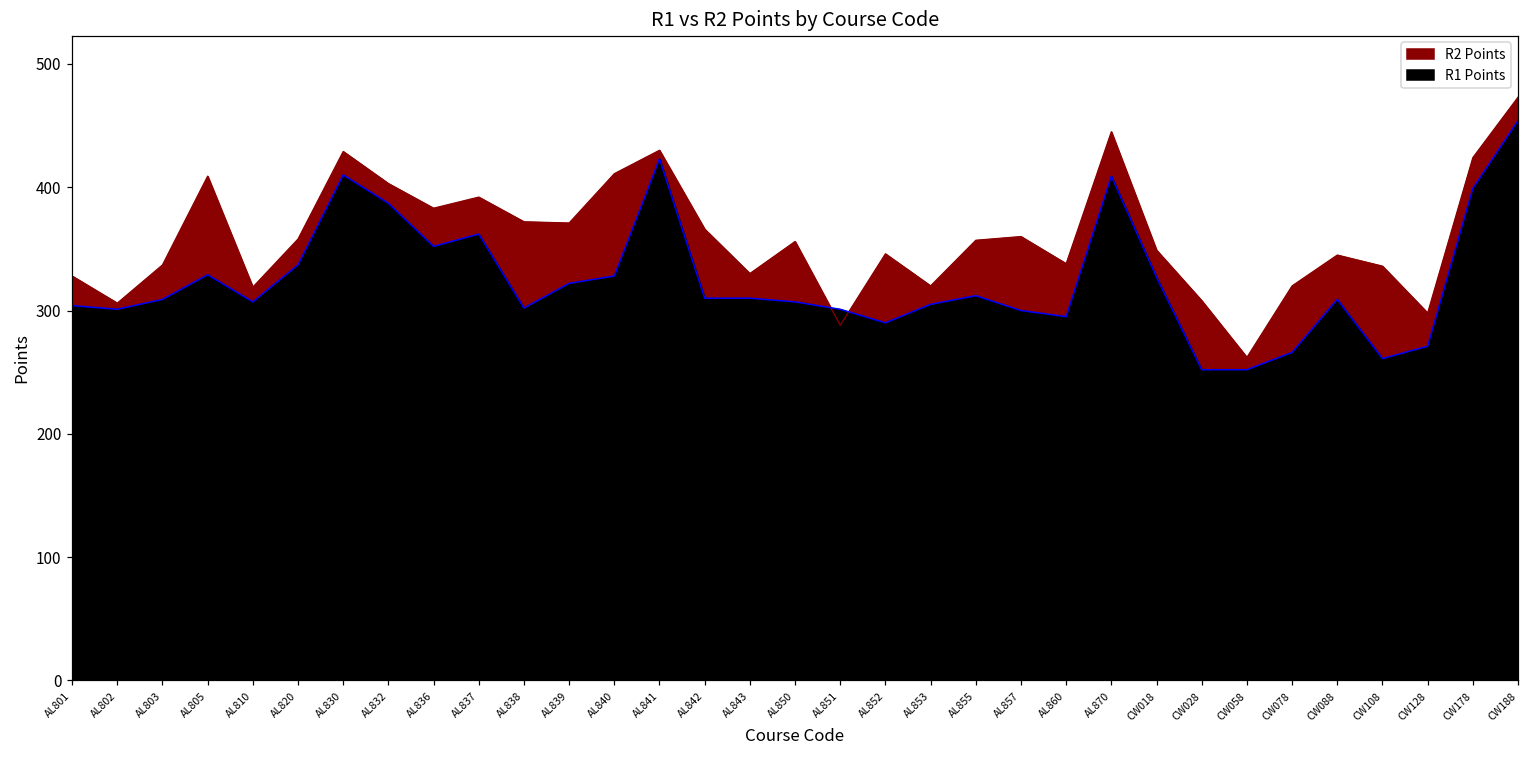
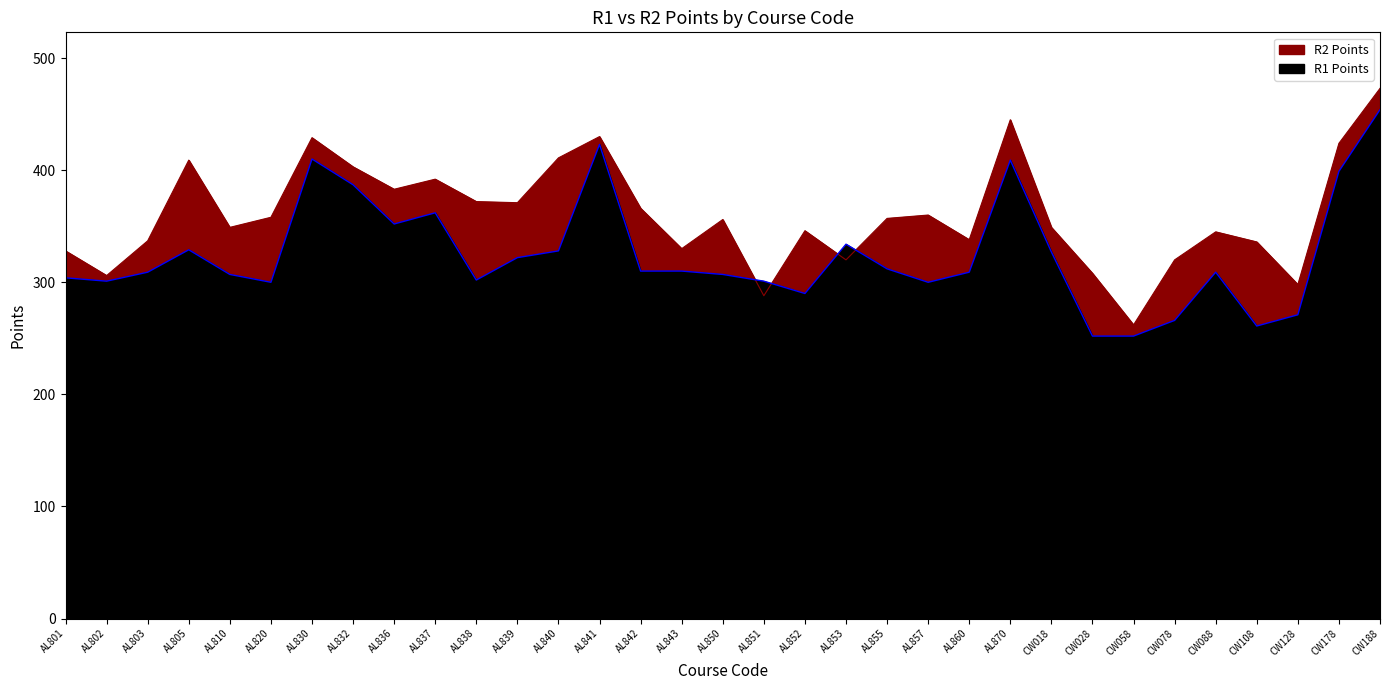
  {
    "R2 Points": {
      "AL801": 328,
      "AL802": 306,
      "AL803": 337,
      "AL805": 409,
-     "AL810": 319,
+     "AL810": 349,
      "AL820": 358,
      "AL830": 429,
      "AL832": 403,
      "AL836": 383,
      "AL837": 392,
      "AL838": 372,
      "AL839": 371,
      "AL840": 411,
      "AL841": 430,
      "AL842": 366,
      "AL843": 330,
      "AL850": 356,
      "AL851": 288,
      "AL852": 346,
      "AL853": 320,
      "AL855": 357,
      "AL857": 360,
      "AL860": 338,
      "AL870": 445,
      "CW018": 349,
      "CW028": 308,
      "CW058": 262,
      "CW078": 320,
      "CW088": 345,
      "CW108": 336,
      "CW128": 298,
      "CW178": 424,
      "CW188": 473
    },
    "R1 Points": {
      "AL801": 304,
      "AL802": 301,
      "AL803": 309,
      "AL805": 329,
      "AL810": 307,
-     "AL820": 337,
+     "AL820": 300,
      "AL830": 410,
      "AL832": 387,
      "AL836": 352,
      "AL837": 362,
      "AL838": 302,
      "AL839": 322,
      "AL840": 328,
      "AL841": 423,
      "AL842": 310,
      "AL843": 310,
      "AL850": 307,
      "AL851": 301,
      "AL852": 290,
-     "AL853": 305,
+     "AL853": 334,
      "AL855": 312,
      "AL857": 300,
-     "AL860": 295,
+     "AL860": 309,
      "AL870": 409,
      "CW018": 327,
      "CW028": 252,
      "CW058": 252,
      "CW078": 266,
      "CW088": 309,
      "CW108": 261,
      "CW128": 271,
      "CW178": 399,
      "CW188": 454
    }
  }
